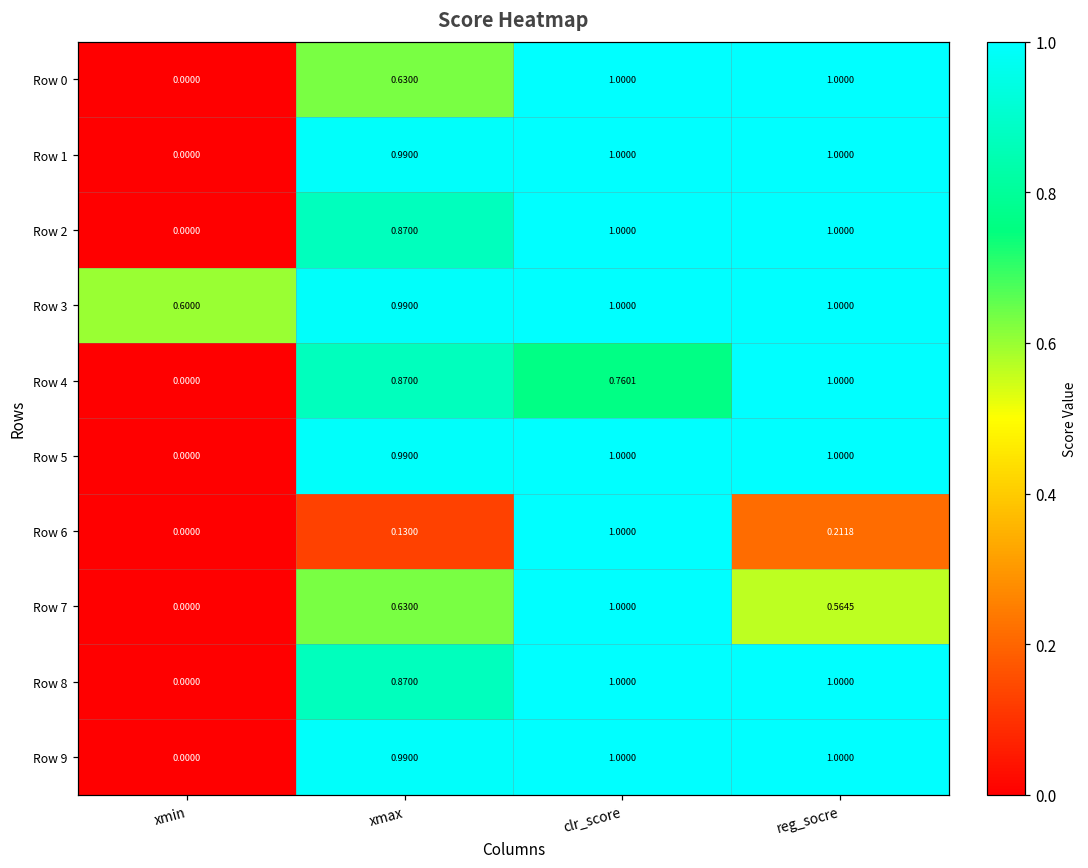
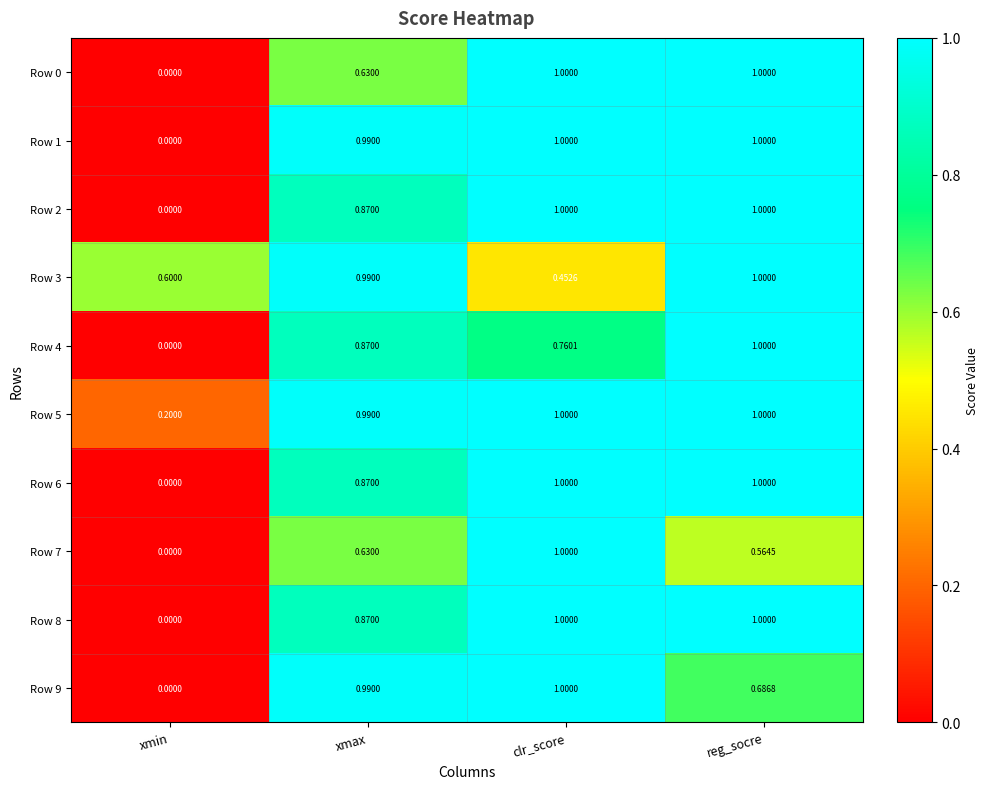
  {
    "Row 0": {
      "xmin": 0.0000,
      "xmax": 0.6300,
      "clr_score": 1.0000,
      "reg_socre": 1.0000
    },
    "Row 1": {
      "xmin": 0.0000,
      "xmax": 0.9900,
      "clr_score": 1.0000,
      "reg_socre": 1.0000
    },
    "Row 2": {
      "xmin": 0.0000,
      "xmax": 0.8700,
      "clr_score": 1.0000,
      "reg_socre": 1.0000
    },
    "Row 3": {
      "xmin": 0.6000,
      "xmax": 0.9900,
-     "clr_score": 1.0000,
+     "clr_score": 0.4526,
      "reg_socre": 1.0000
    },
    "Row 4": {
      "xmin": 0.0000,
      "xmax": 0.8700,
      "clr_score": 0.7601,
      "reg_socre": 1.0000
    },
    "Row 5": {
-     "xmin": 0.0000,
+     "xmin": 0.2000,
      "xmax": 0.9900,
      "clr_score": 1.0000,
      "reg_socre": 1.0000
    },
    "Row 6": {
      "xmin": 0.0000,
-     "xmax": 0.1300,
+     "xmax": 0.8700,
      "clr_score": 1.0000,
-     "reg_socre": 0.2118
+     "reg_socre": 1.0000
    },
    "Row 7": {
      "xmin": 0.0000,
      "xmax": 0.6300,
      "clr_score": 1.0000,
      "reg_socre": 0.5645
    },
    "Row 8": {
      "xmin": 0.0000,
      "xmax": 0.8700,
      "clr_score": 1.0000,
      "reg_socre": 1.0000
    },
    "Row 9": {
      "xmin": 0.0000,
      "xmax": 0.9900,
      "clr_score": 1.0000,
-     "reg_socre": 1.0000
+     "reg_socre": 0.6868
    }
  }
